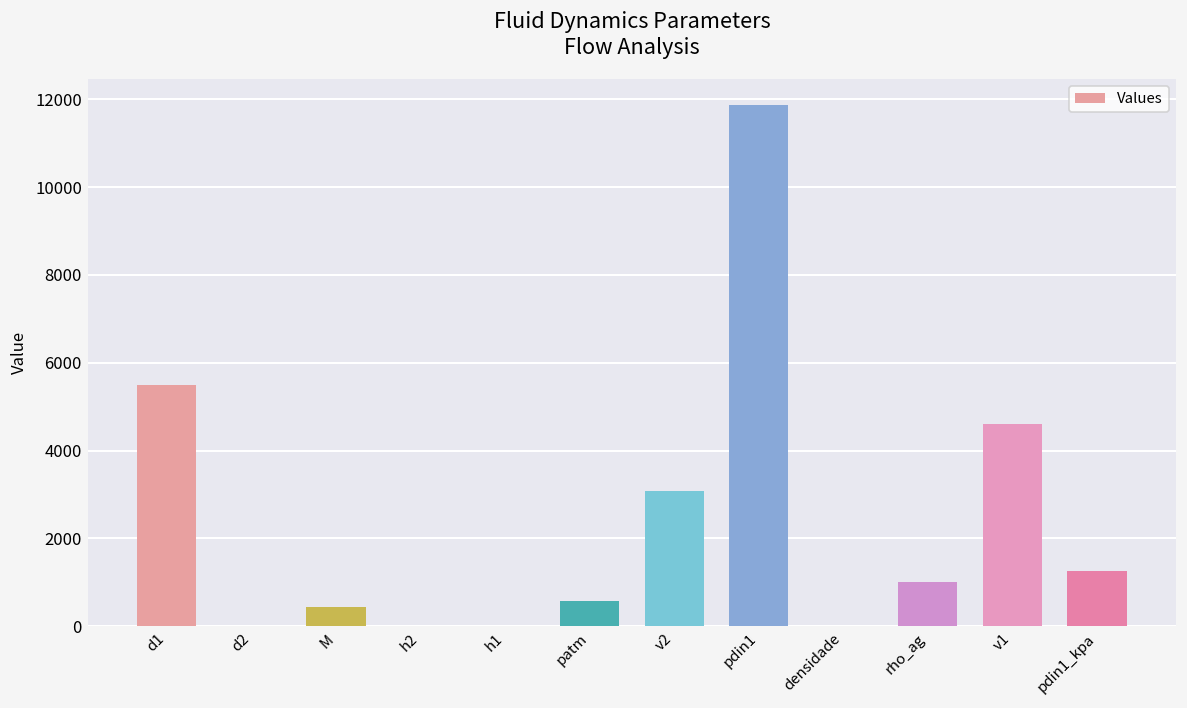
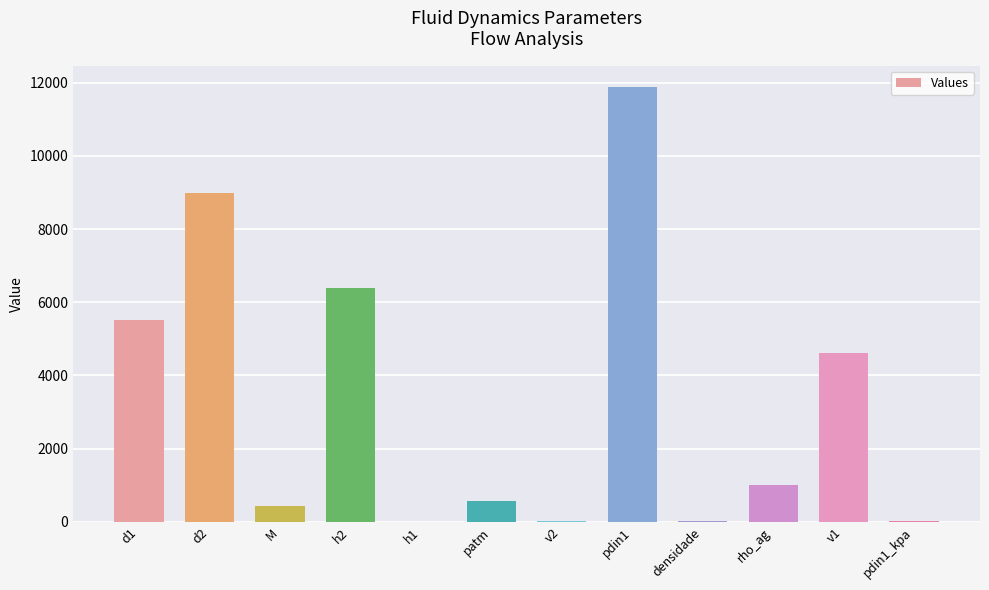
  {
    "d1": 5500,
-   "d2": 0,
+   "d2": 9000,
    "M": 400,
-   "h2": 0,
+   "h2": 6400,
    "patm": 600,
-   "v2": 3100,
+   "v2": 0,
    "pdin1": 11900,
    "rho_ag": 1000,
    "v1": 4600,
-   "pdin1_kpa": 1300
+   "pdin1_kpa": 0
  }
